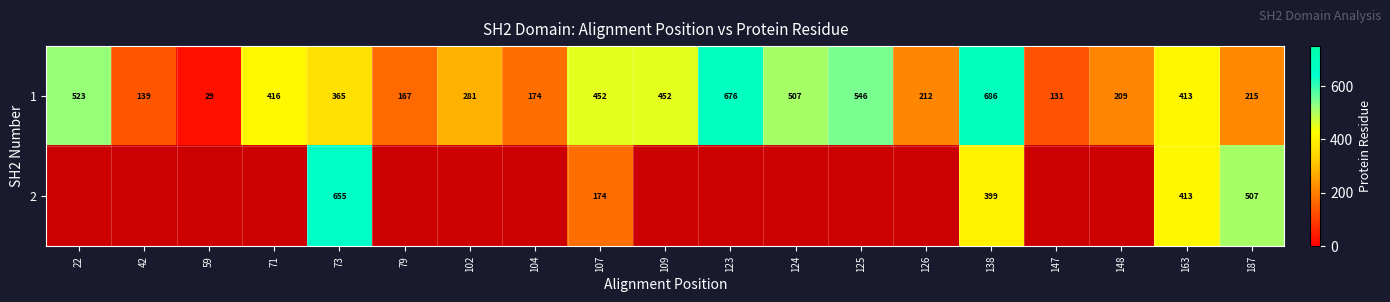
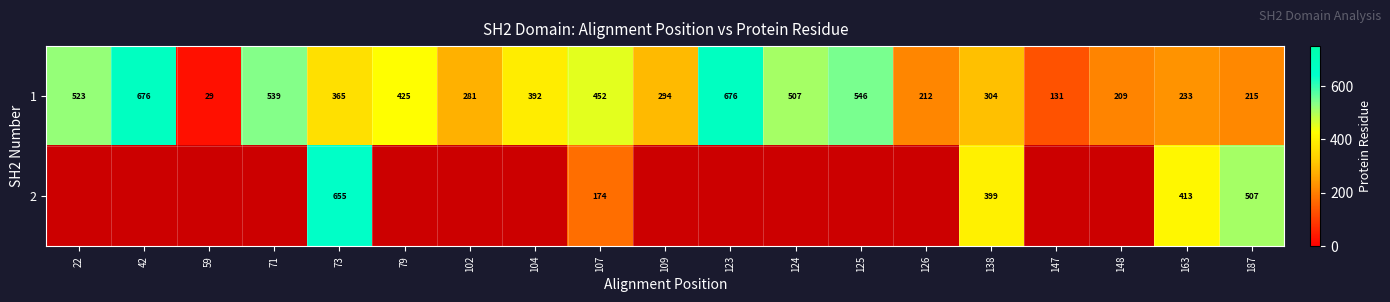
  {
    "1": {
      "22": 523,
-     "42": 139,
+     "42": 676,
      "59": 29,
-     "71": 416,
+     "71": 539,
      "73": 365,
-     "79": 167,
+     "79": 425,
      "102": 281,
-     "104": 174,
+     "104": 392,
      "107": 452,
-     "109": 452,
+     "109": 294,
      "123": 676,
      "124": 507,
      "125": 546,
      "126": 212,
-     "138": 686,
+     "138": 304,
      "147": 131,
      "148": 209,
-     "163": 413,
+     "163": 233,
      "187": 215
    },
    "2": {
      "73": 655,
      "107": 174,
      "138": 399,
      "163": 413,
      "187": 507
    }
  }
